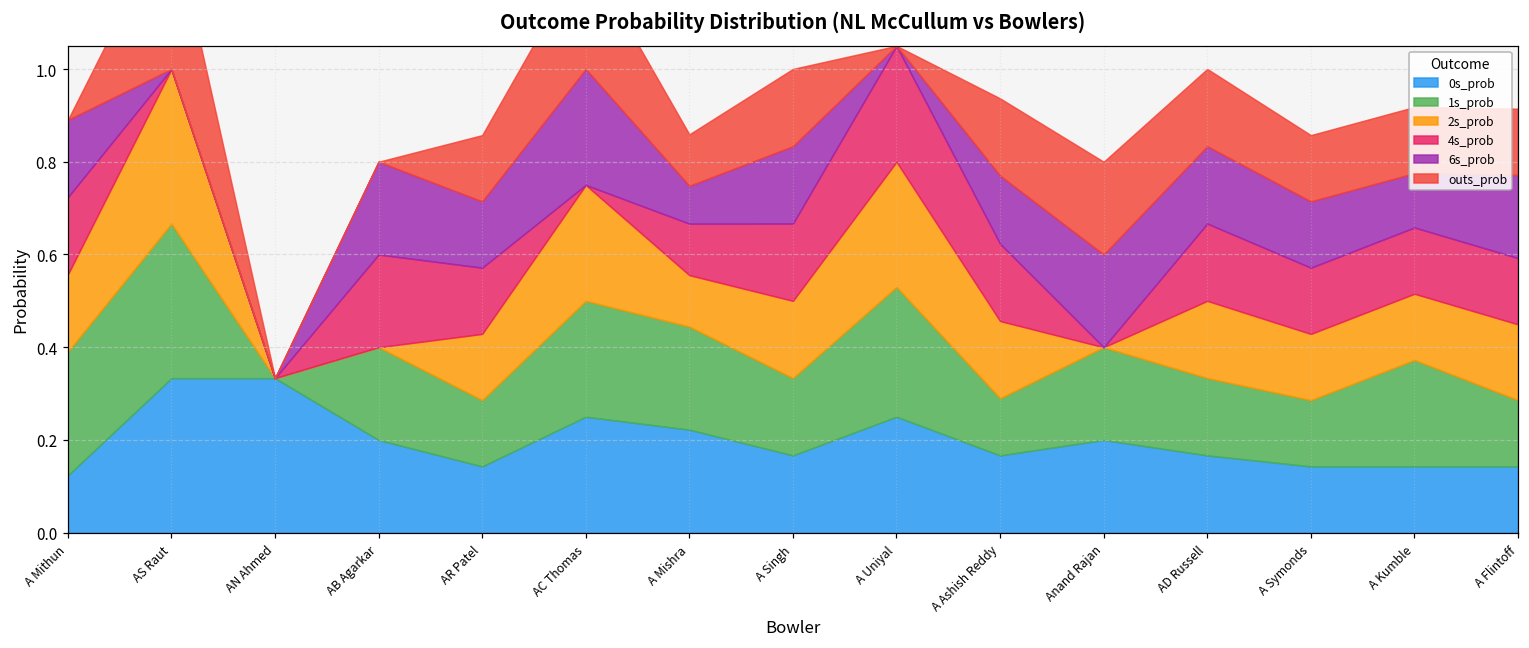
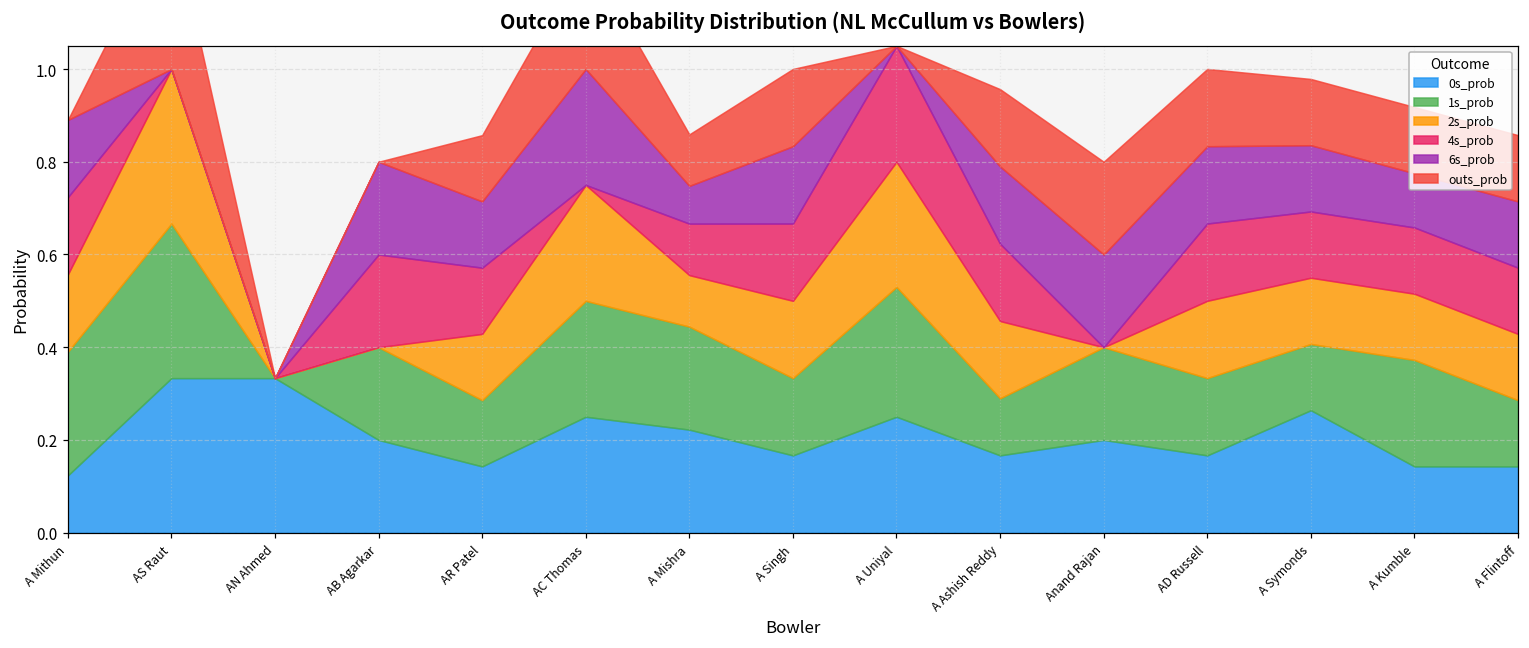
  {
    "0s_prob": {
      "A Mithun": 0.12,
      "AS Raut": 0.33,
      "AB Agarkar": 0.20,
      "AR Patel": 0.14,
      "AC Thomas": 0.25,
      "A Mishra": 0.22,
      "A Singh": 0.17,
      "A Uniyal": 0.25,
      "A Ashish Reddy": 0.17,
      "Anand Rajan": 0.20,
      "AD Russell": 0.17,
-     "A Symonds": 0.14,
+     "A Symonds": 0.26,
      "A Kumble": 0.14,
      "A Flintoff": 0.14
    },
    "1s_prob": {
      "A Mithun": 0.27,
      "AS Raut": 0.33,
      "AR Patel": 0.14,
      "AC Thomas": 0.25,
      "A Mishra": 0.22,
      "A Singh": 0.17,
      "A Uniyal": 0.28,
      "A Ashish Reddy": 0.12,
      "AD Russell": 0.17,
      "A Symonds": 0.14,
      "A Kumble": 0.23,
      "A Flintoff": 0.14
    },
    "2s_prob": {
      "A Mithun": 0.17,
      "AR Patel": 0.14,
      "A Mishra": 0.11,
      "A Singh": 0.17,
      "A Uniyal": 0.27,
      "A Ashish Reddy": 0.17,
      "AD Russell": 0.17,
      "A Symonds": 0.14,
      "A Kumble": 0.14,
-     "A Flintoff": 0.16
+     "A Flintoff": 0.14
    },
    "6s_prob": {
      "AR Patel": 0.14,
      "AC Thomas": 0.25,
      "A Mishra": 0.08,
      "A Singh": 0.17,
-     "A Ashish Reddy": 0.15,
+     "A Ashish Reddy": 0.17,
      "Anand Rajan": 0.20,
      "AD Russell": 0.17,
      "A Symonds": 0.14,
-     "A Flintoff": 0.18
+     "A Flintoff": 0.14
    }
  }
